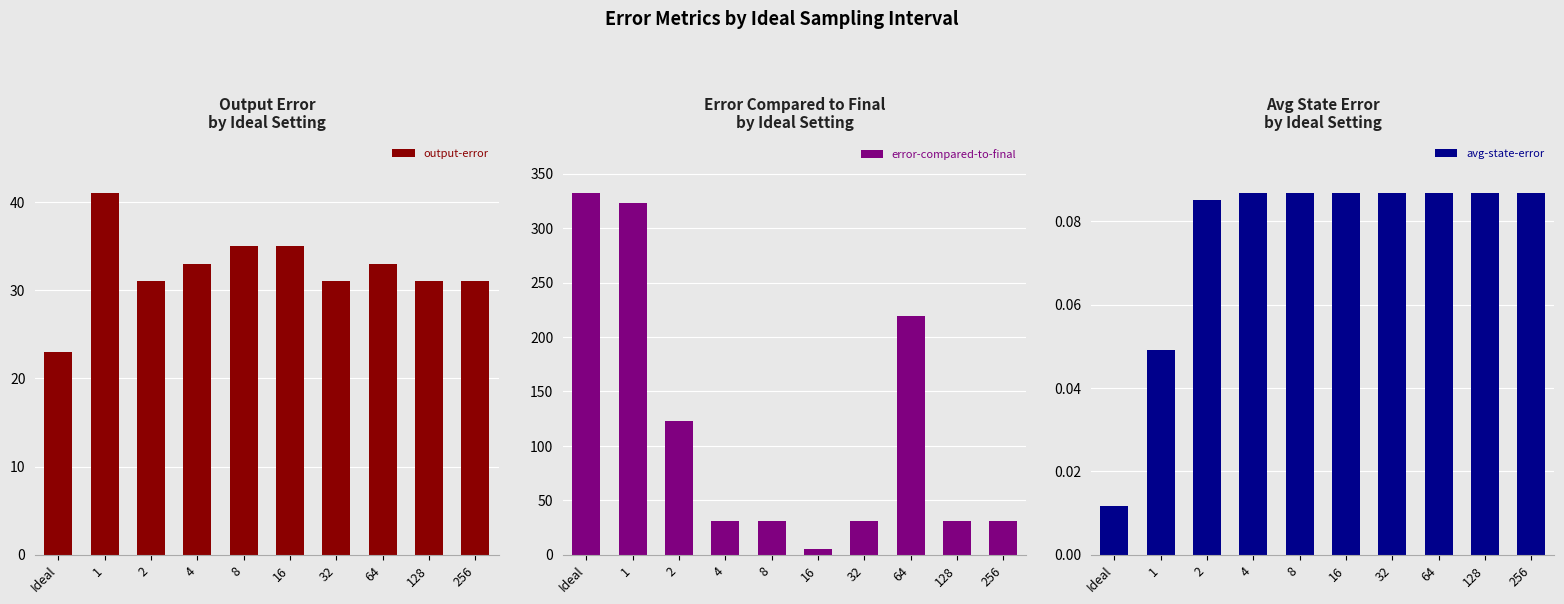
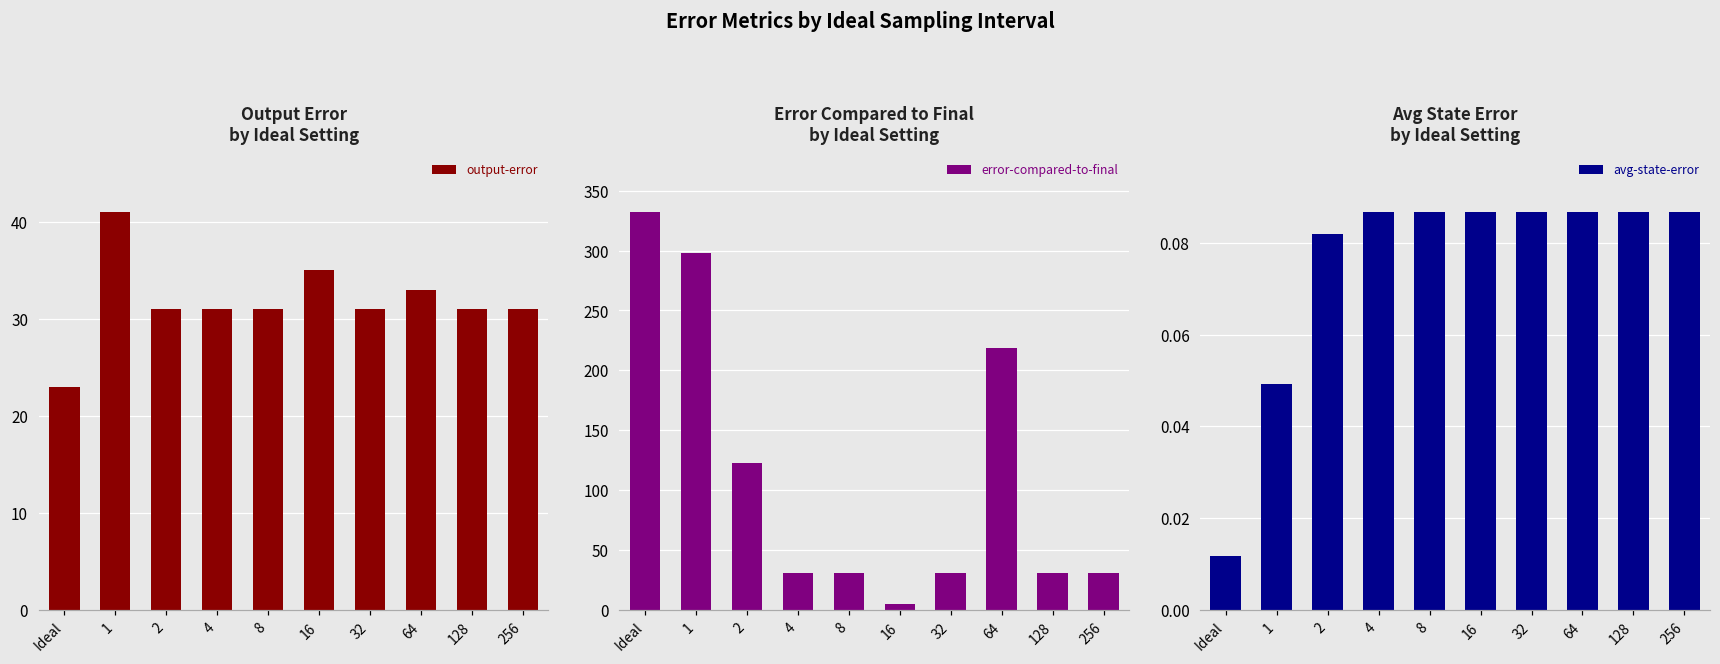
  {
    "Output Error by Ideal Setting": {
      "Ideal": 23,
      "1": 41,
      "2": 31,
-     "4": 33,
-     "8": 35,
+     "4": 31,
+     "8": 31,
      "16": 35,
      "32": 31,
      "64": 33,
      "128": 31,
      "256": 31
    },
    "Error Compared to Final by Ideal Setting": {
      "Ideal": 332,
-     "1": 323,
+     "1": 298,
      "2": 123,
      "4": 31,
      "8": 31,
      "16": 5,
      "32": 31,
      "64": 219,
      "128": 31,
      "256": 31
    },
    "Avg State Error by Ideal Setting": {
      "Ideal": 0.012,
      "1": 0.049,
-     "2": 0.085,
+     "2": 0.082,
      "4": 0.087,
      "8": 0.087,
      "16": 0.087,
      "32": 0.087,
      "64": 0.087,
      "128": 0.087,
      "256": 0.087
    }
  }
